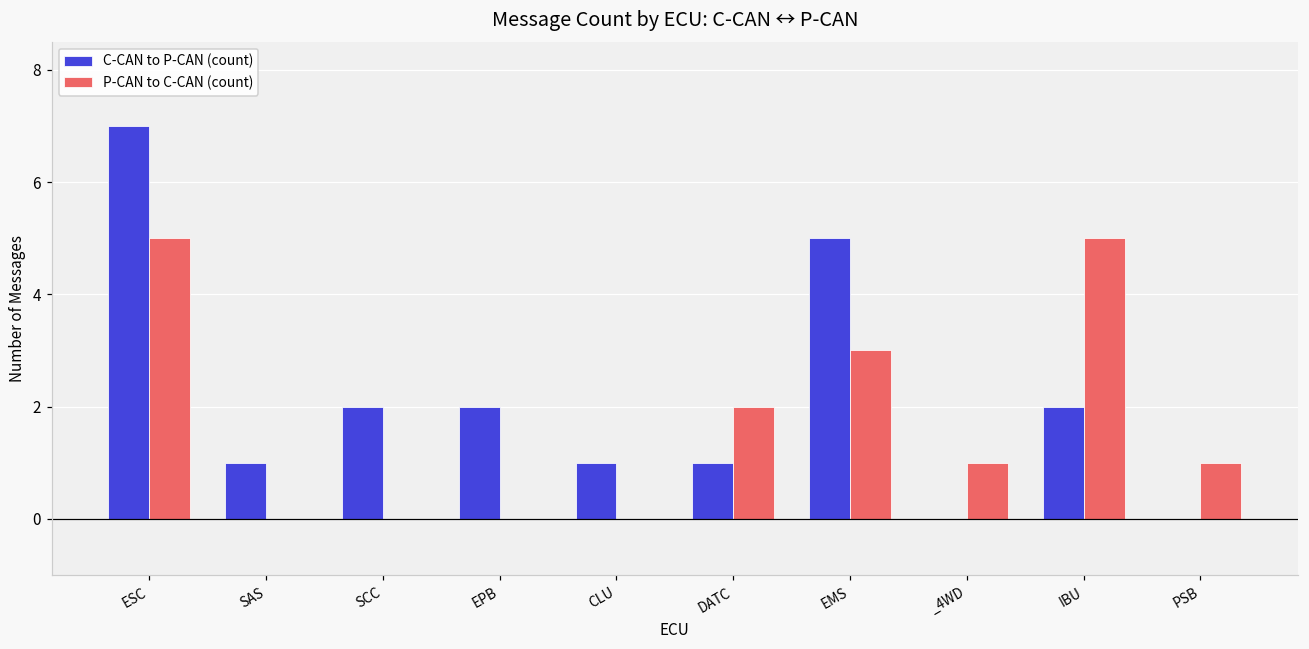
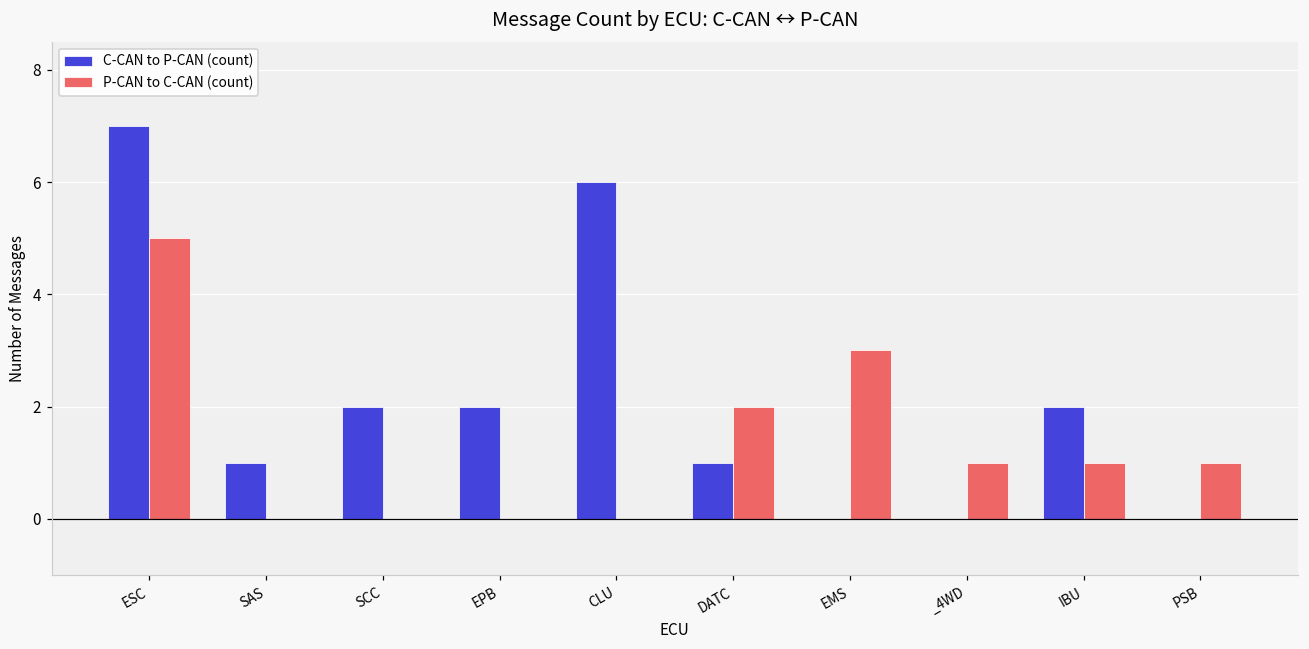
  {
    "C-CAN to P-CAN (count)": {
      "ESC": 7,
      "SAS": 1,
      "SCC": 2,
      "EPB": 2,
-     "CLU": 1,
+     "CLU": 6,
      "DATC": 1,
-     "EMS": 5,
+     "EMS": 0,
      "_4WD": 0,
      "IBU": 2,
      "PSB": 0
    },
    "P-CAN to C-CAN (count)": {
      "ESC": 5,
      "SAS": 0,
      "SCC": 0,
      "EPB": 0,
      "CLU": 0,
      "DATC": 2,
      "EMS": 3,
      "_4WD": 1,
-     "IBU": 5,
+     "IBU": 1,
      "PSB": 1
    }
  }
